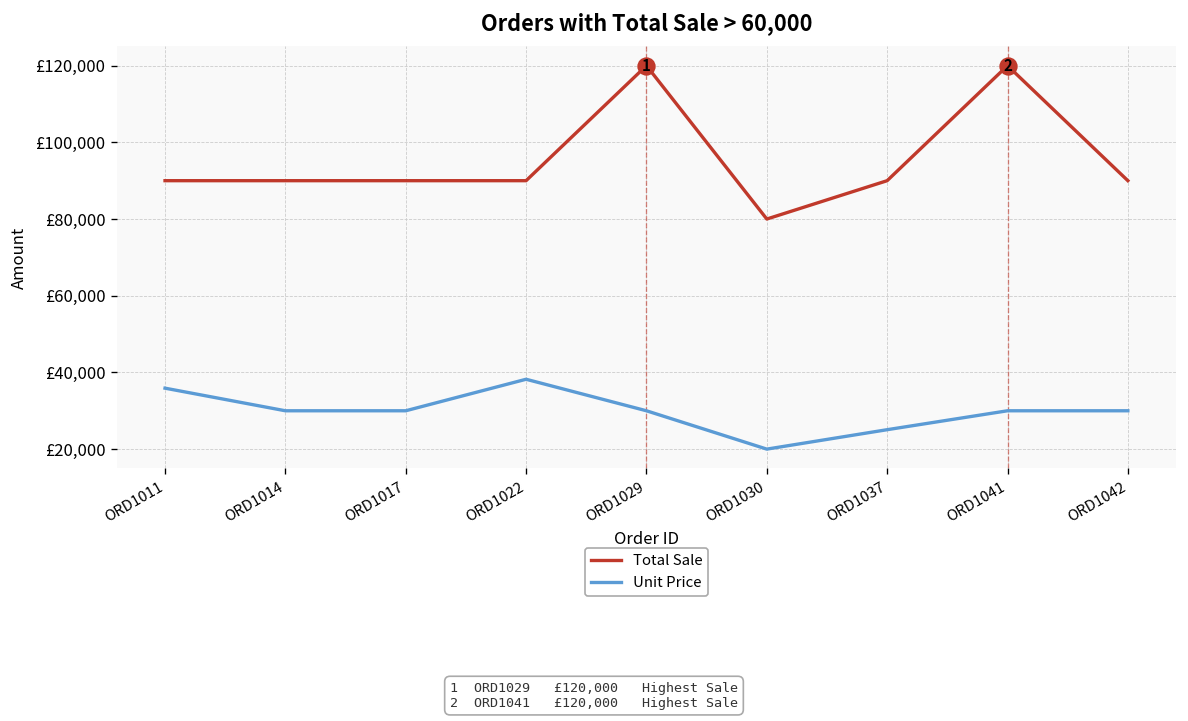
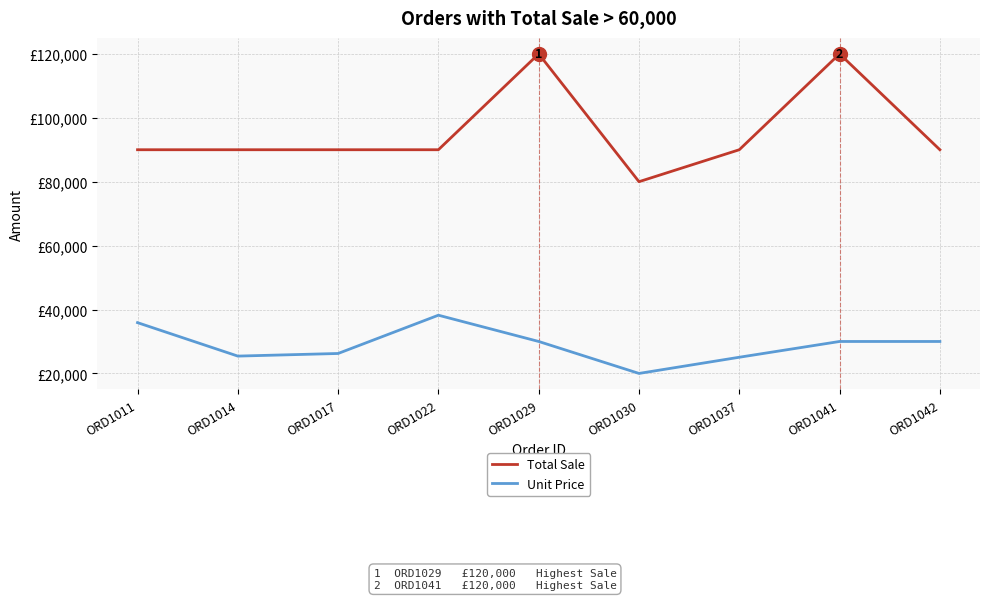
  {
    "Unit Price": {
      "ORD1011": "£36,000",
-     "ORD1014": "£30,000",
-     "ORD1017": "£30,000",
+     "ORD1014": "£25,000",
+     "ORD1017": "£26,000",
      "ORD1022": "£38,000",
      "ORD1029": "£30,000",
      "ORD1030": "£20,000",
      "ORD1037": "£25,000",
      "ORD1041": "£30,000",
      "ORD1042": "£30,000"
    }
  }
